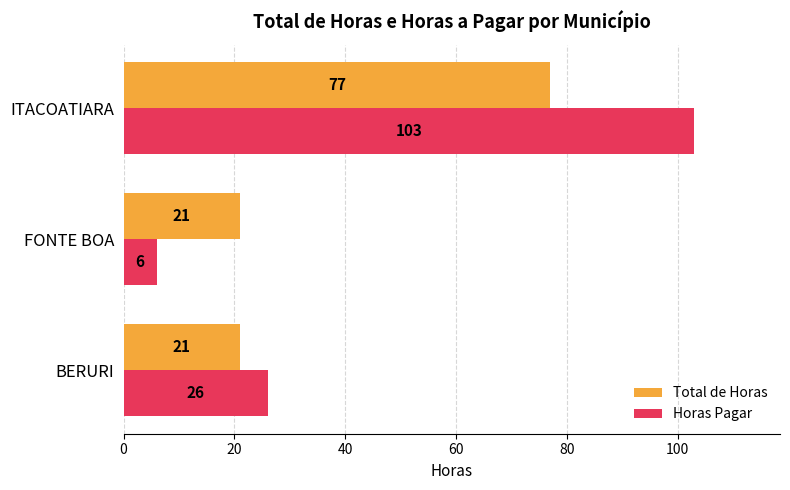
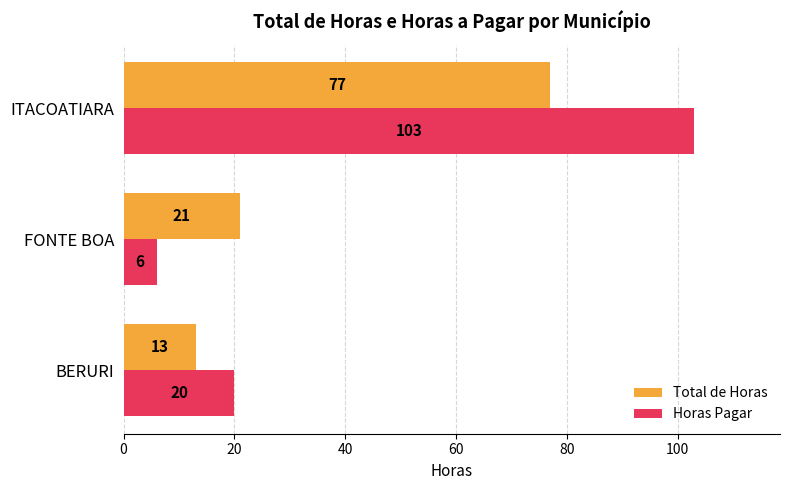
  {
    "Total de Horas": {
      "ITACOATIARA": 77,
      "FONTE BOA": 21,
-     "BERURI": 21
+     "BERURI": 13
    },
    "Horas Pagar": {
      "ITACOATIARA": 103,
      "FONTE BOA": 6,
-     "BERURI": 26
+     "BERURI": 20
    }
  }
